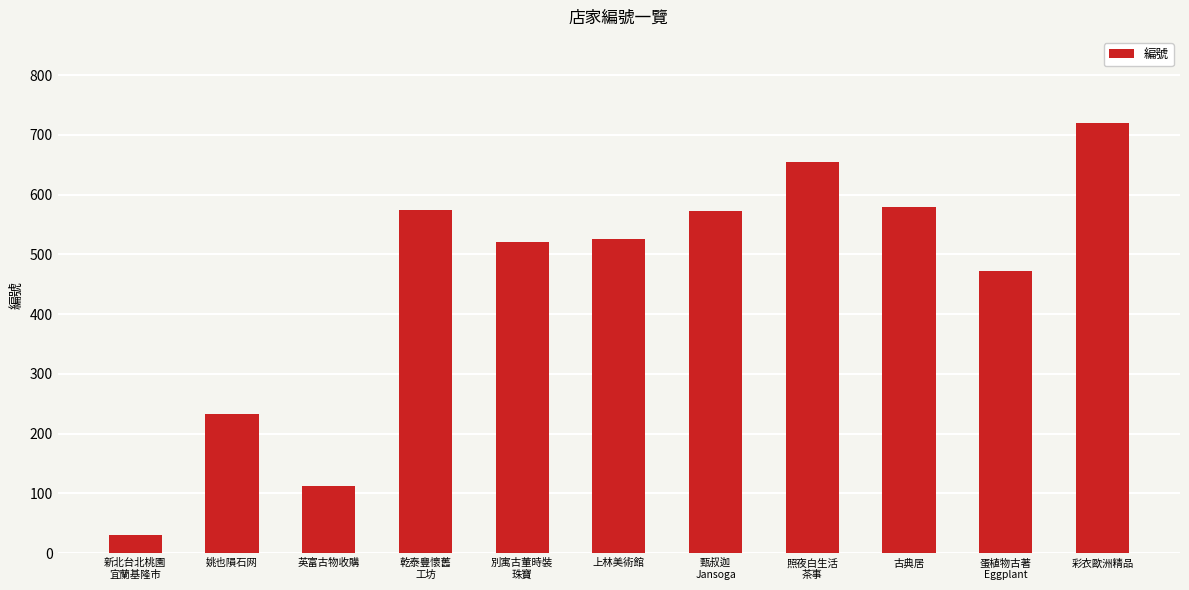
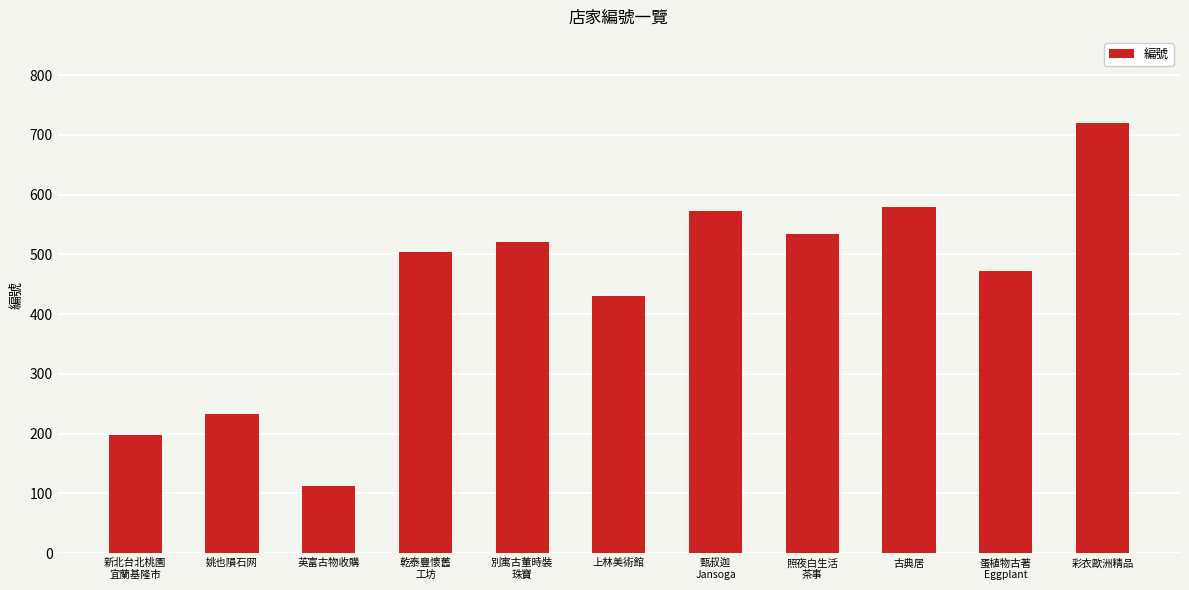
  {
-   "新北台北桃園 宜蘭基隆市": 30,
+   "新北台北桃園 宜蘭基隆市": 200,
    "姚也隕石网": 230,
    "英富古物收購": 110,
-   "乾泰豐懷舊 工坊": 580,
+   "乾泰豐懷舊 工坊": 500,
    "別寓古董時裝 珠寶": 520,
-   "上林美術館": 530,
+   "上林美術館": 430,
    "甄叔迦 Jansoga": 570,
-   "照夜白生活 茶事": 650,
+   "照夜白生活 茶事": 530,
    "古典居": 580,
    "蛋植物古著 Eggplant": 470,
    "彩衣歐洲精品": 720
  }
